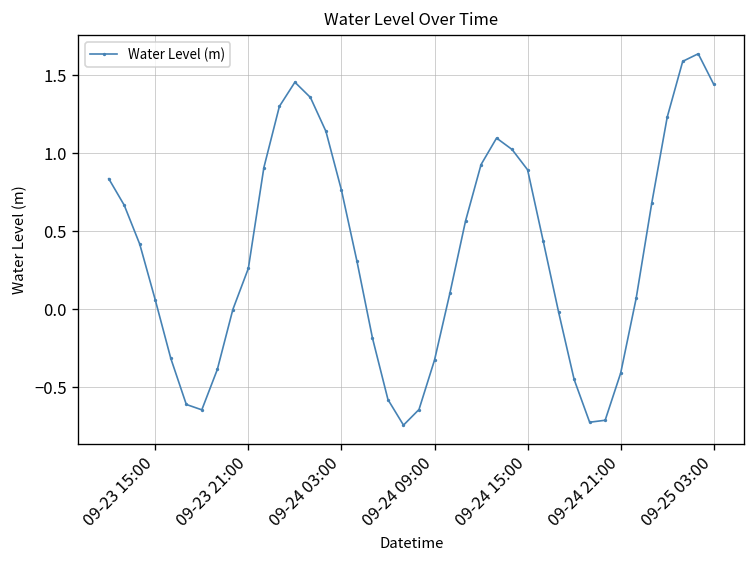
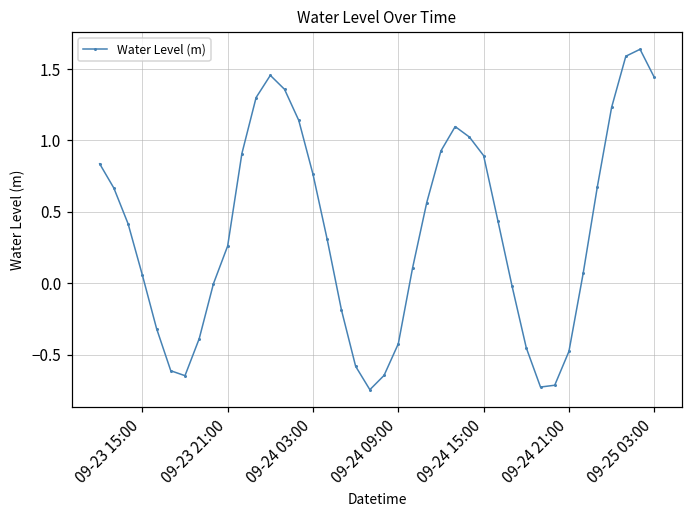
  {
    "09-23 15:00": 0.06,
    "09-23 21:00": 0.26,
    "09-24 03:00": 0.76,
-   "09-24 09:00": -0.33,
+   "09-24 09:00": -0.42,
    "09-24 15:00": 0.89,
-   "09-24 21:00": -0.41,
+   "09-24 21:00": -0.48,
    "09-25 03:00": 1.44
  }
